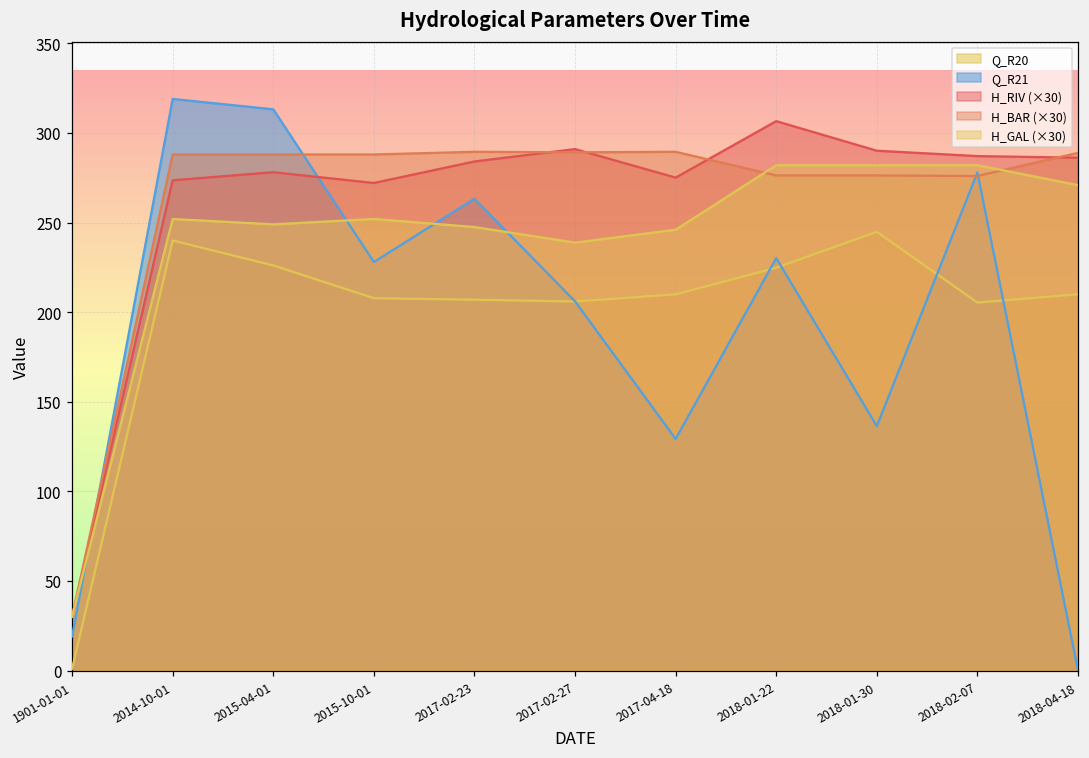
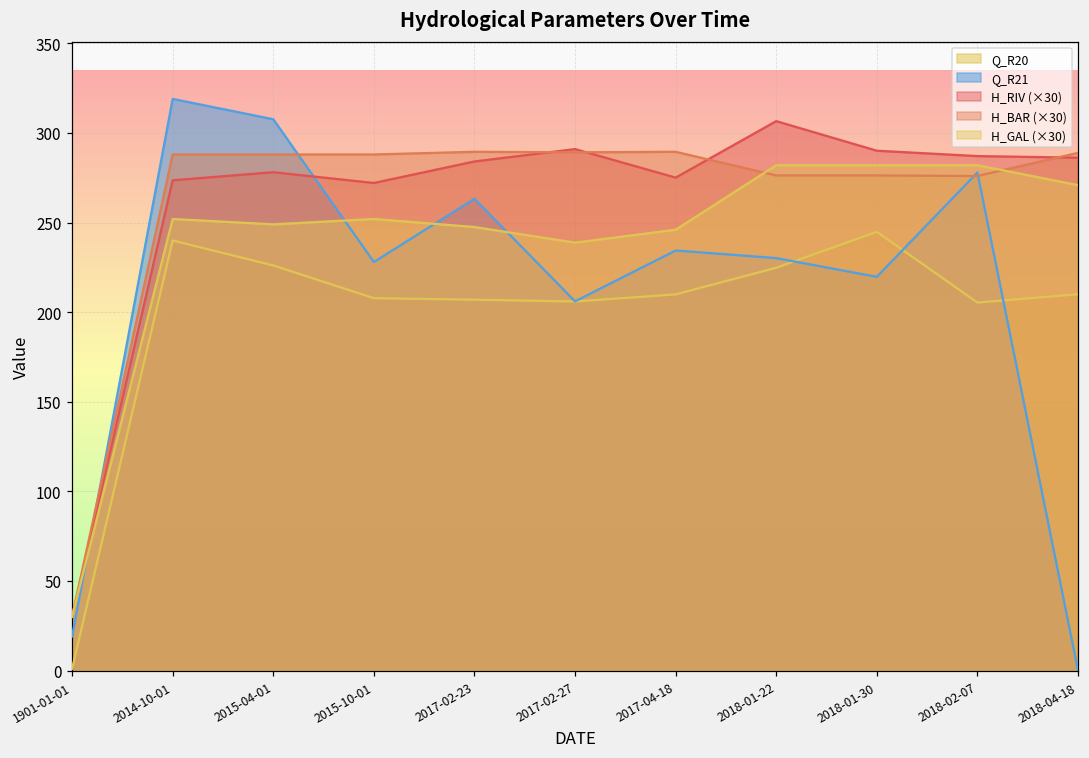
  {
    "Q_R21": {
      "1901-01-01": 19,
      "2014-10-01": 319,
-     "2015-04-01": 313,
+     "2015-04-01": 308,
      "2015-10-01": 228,
      "2017-02-23": 263,
-     "2017-04-18": 129,
+     "2017-04-18": 234,
      "2018-01-22": 230,
-     "2018-01-30": 136,
+     "2018-01-30": 220,
      "2018-02-07": 278,
      "2018-04-18": 0
    }
  }
